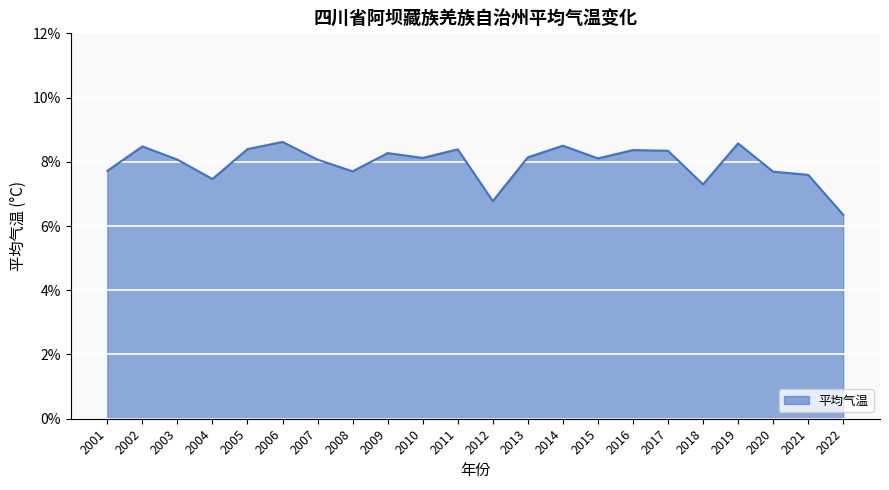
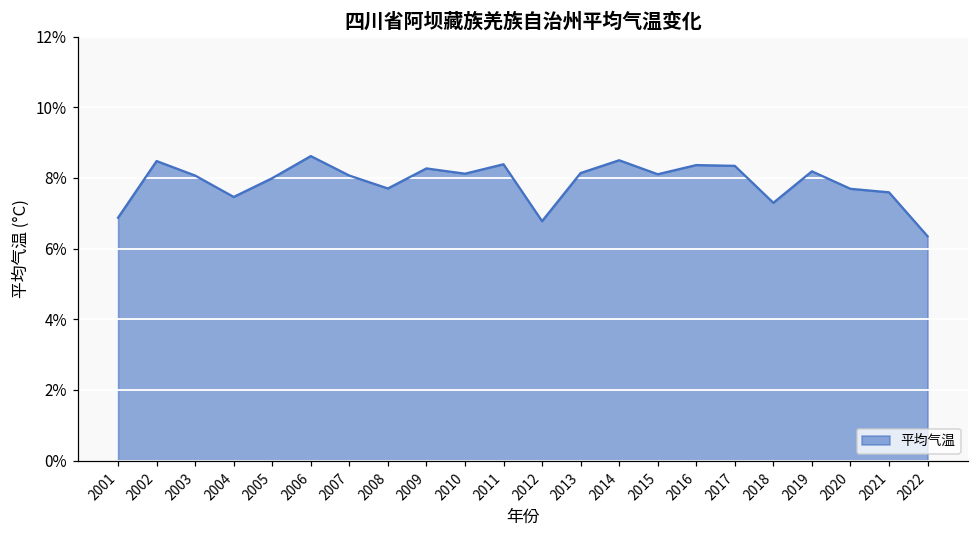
  {
-   "2001": "7.7%",
+   "2001": "6.9%",
    "2002": "8.5%",
    "2003": "8.1%",
    "2004": "7.5%",
-   "2005": "8.4%",
+   "2005": "8.0%",
    "2006": "8.6%",
    "2007": "8.1%",
    "2008": "7.7%",
    "2009": "8.3%",
    "2010": "8.1%",
    "2011": "8.4%",
    "2012": "6.8%",
    "2013": "8.1%",
    "2014": "8.5%",
    "2015": "8.1%",
    "2016": "8.4%",
    "2017": "8.3%",
    "2018": "7.3%",
-   "2019": "8.6%",
+   "2019": "8.2%",
    "2020": "7.7%",
    "2021": "7.6%",
    "2022": "6.4%"
  }
